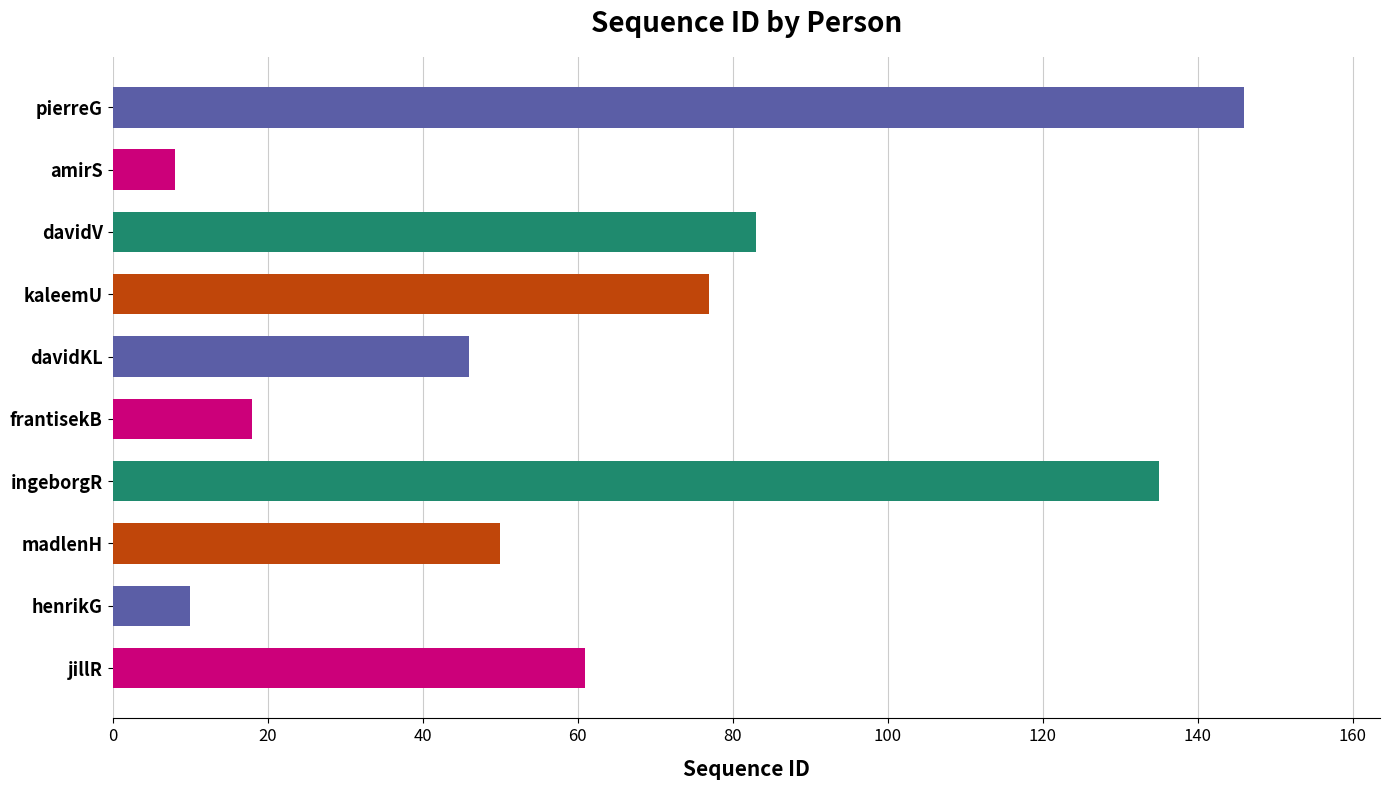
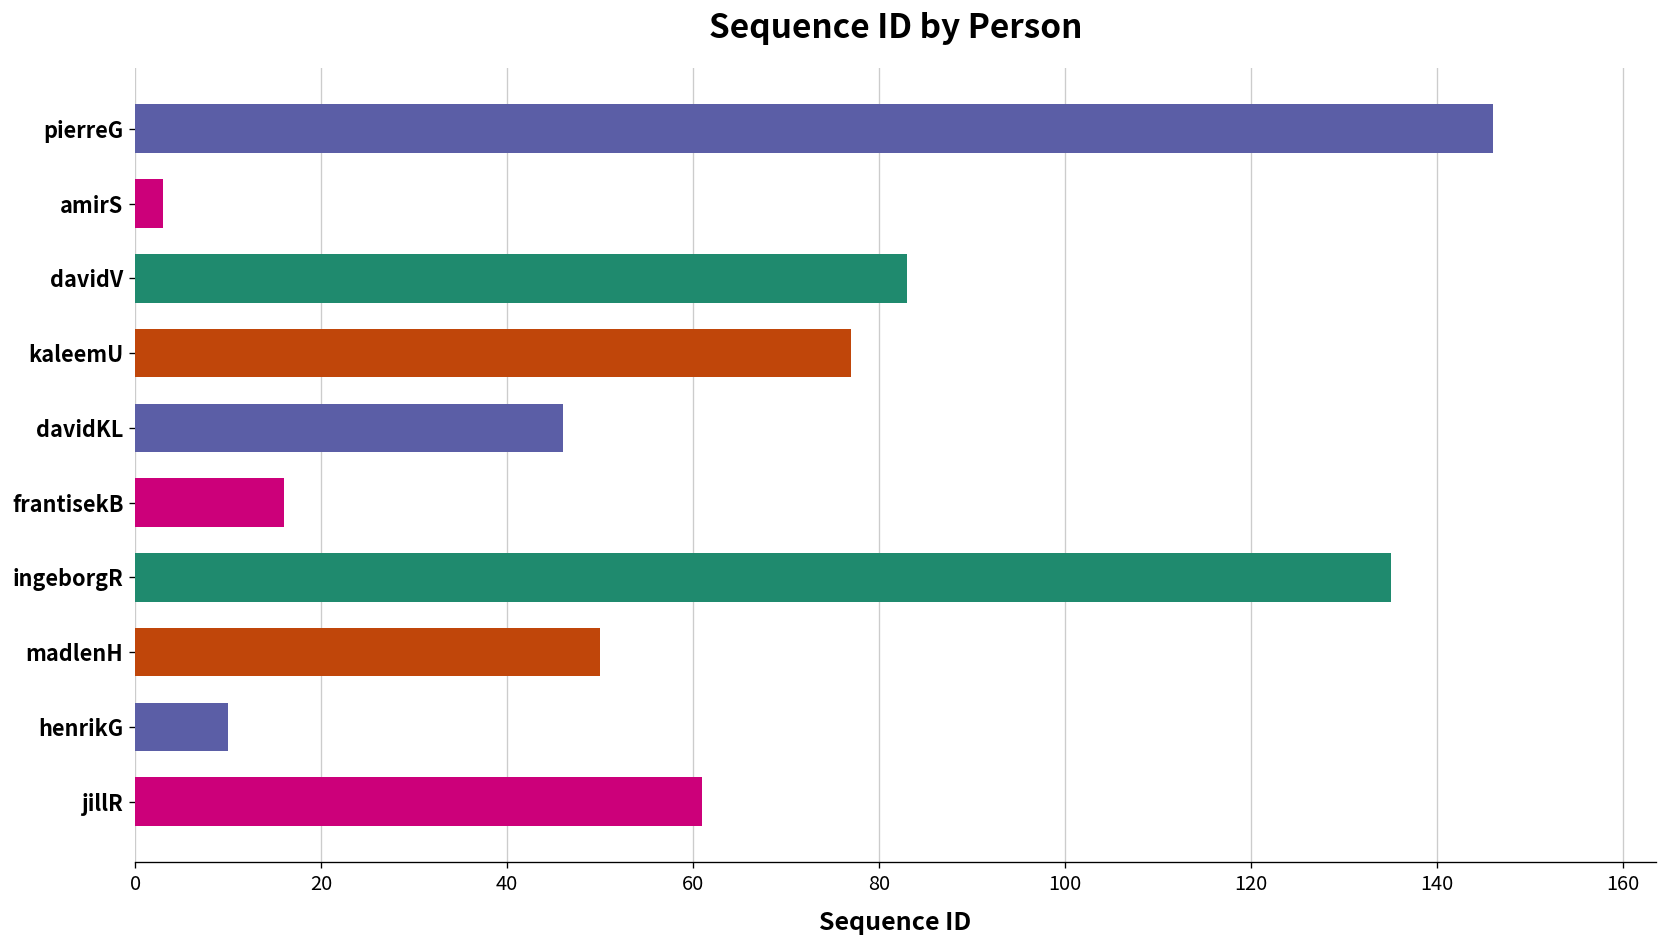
  {
    "pierreG": 146,
-   "amirS": 8,
+   "amirS": 3,
    "davidV": 83,
    "kaleemU": 77,
    "davidKL": 46,
-   "frantisekB": 18,
+   "frantisekB": 16,
    "ingeborgR": 135,
    "madlenH": 50,
    "henrikG": 10,
    "jillR": 61
  }
